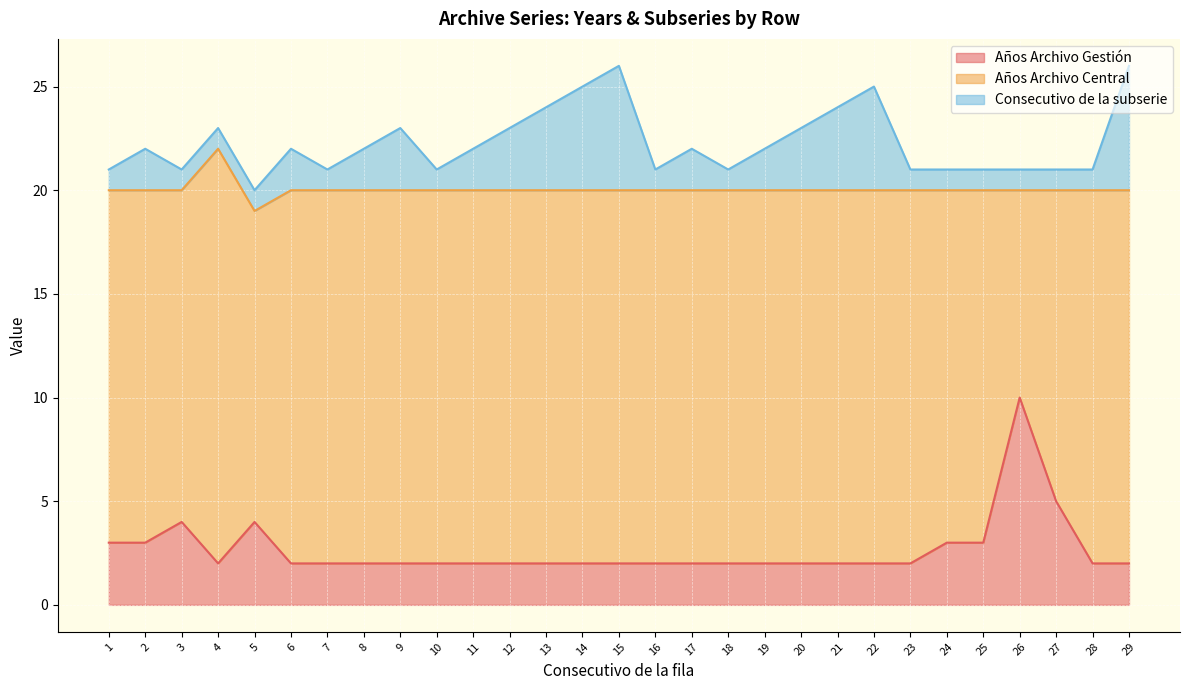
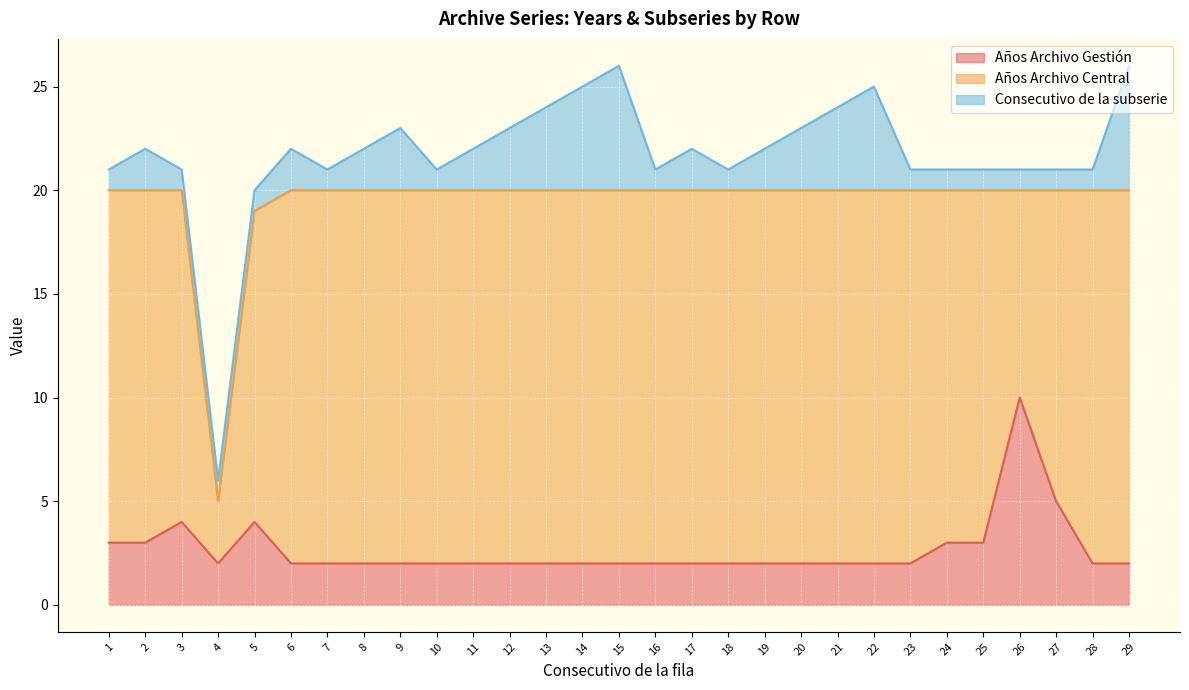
  {
    "Años Archivo Gestión": {
      "1": 3,
      "2": 3,
      "3": 4,
      "4": 2,
      "5": 4,
      "6": 2,
      "7": 2,
      "8": 2,
      "9": 2,
      "10": 2,
      "11": 2,
      "12": 2,
      "13": 2,
      "14": 2,
      "15": 2,
      "16": 2,
      "17": 2,
      "18": 2,
      "19": 2,
      "20": 2,
      "21": 2,
      "22": 2,
      "23": 2,
      "24": 3,
      "25": 3,
      "26": 10,
      "27": 5,
      "28": 2,
      "29": 2
    },
    "Años Archivo Central": {
      "1": 20,
      "2": 20,
      "3": 20,
-     "4": 20,
+     "4": 3,
      "5": 19,
      "6": 20,
      "7": 20,
      "8": 20,
      "9": 20,
      "10": 20,
      "11": 20,
      "12": 20,
      "13": 20,
      "14": 20,
      "15": 20,
      "16": 20,
      "17": 20,
      "18": 20,
      "19": 20,
      "20": 20,
      "21": 20,
      "22": 20,
      "23": 20,
      "24": 20,
      "25": 20,
      "26": 20,
      "27": 20,
      "28": 20,
      "29": 20
    },
    "Consecutivo de la subserie": {
      "1": 21,
      "2": 22,
      "3": 21,
      "5": 20,
      "6": 22,
      "7": 21,
      "8": 22,
      "9": 23,
      "10": 21,
      "11": 22,
      "12": 23,
      "13": 24,
      "14": 25,
      "15": 26,
      "16": 21,
      "17": 22,
      "18": 21,
      "19": 22,
      "20": 23,
      "21": 24,
      "22": 25,
      "23": 21,
      "24": 21,
      "25": 21,
      "26": 21,
      "27": 21,
      "28": 21
    }
  }
